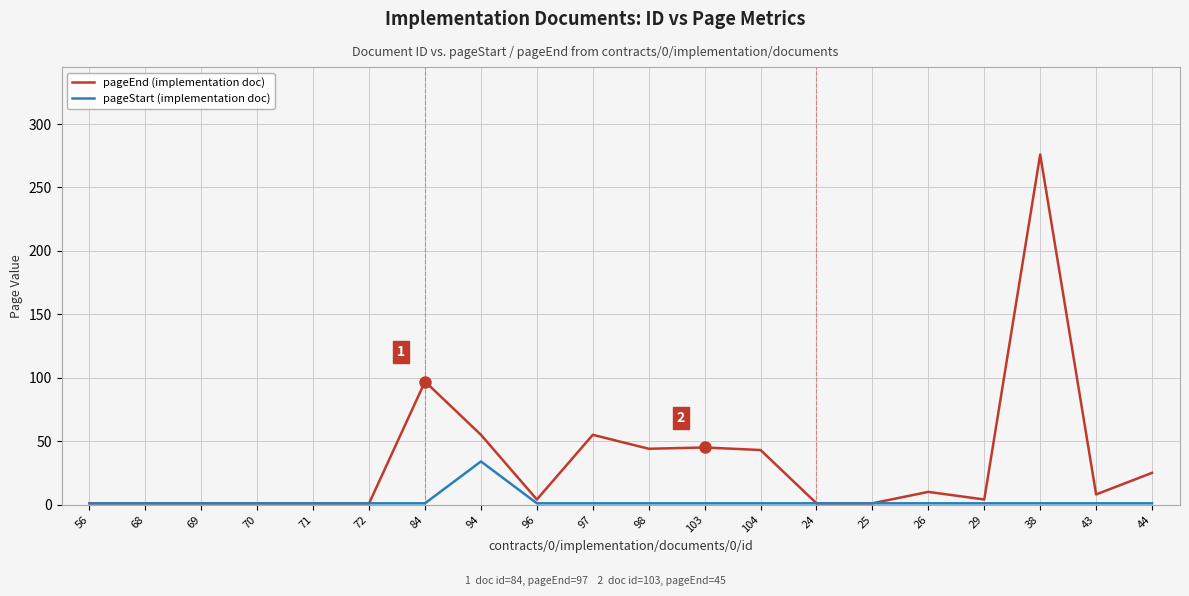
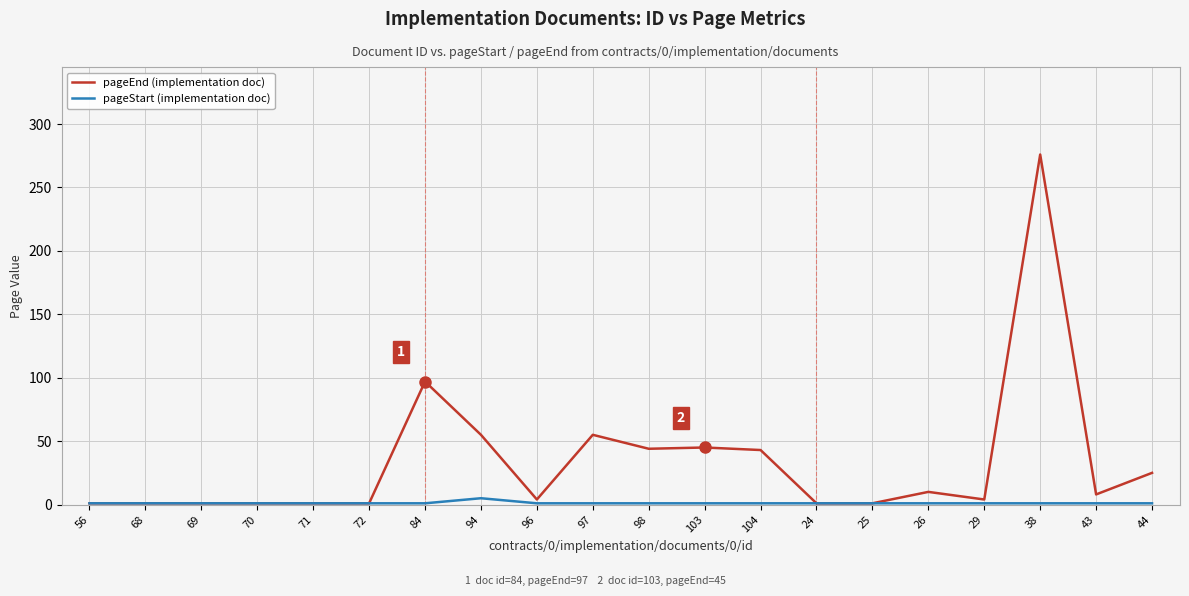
  {
    "pageStart (implementation doc)": {
      "84": 1,
-     "94": 34,
+     "94": 5,
      "96": 1,
      "97": 1,
      "98": 1,
      "103": 1,
      "104": 1,
      "26": 1,
      "29": 1,
      "38": 1,
      "43": 1,
      "44": 1
    }
  }
